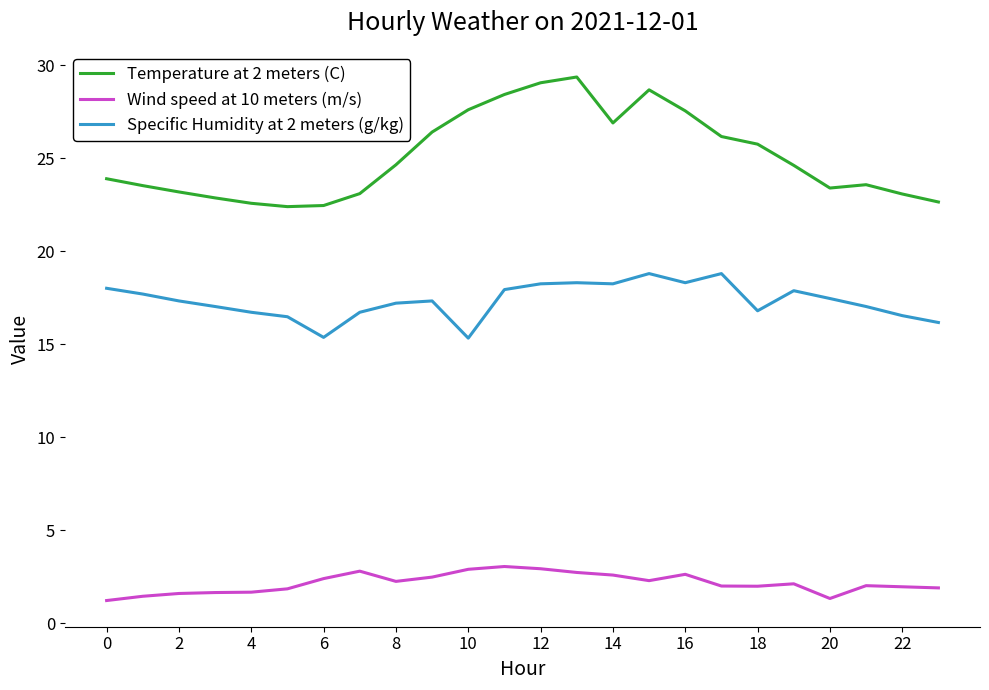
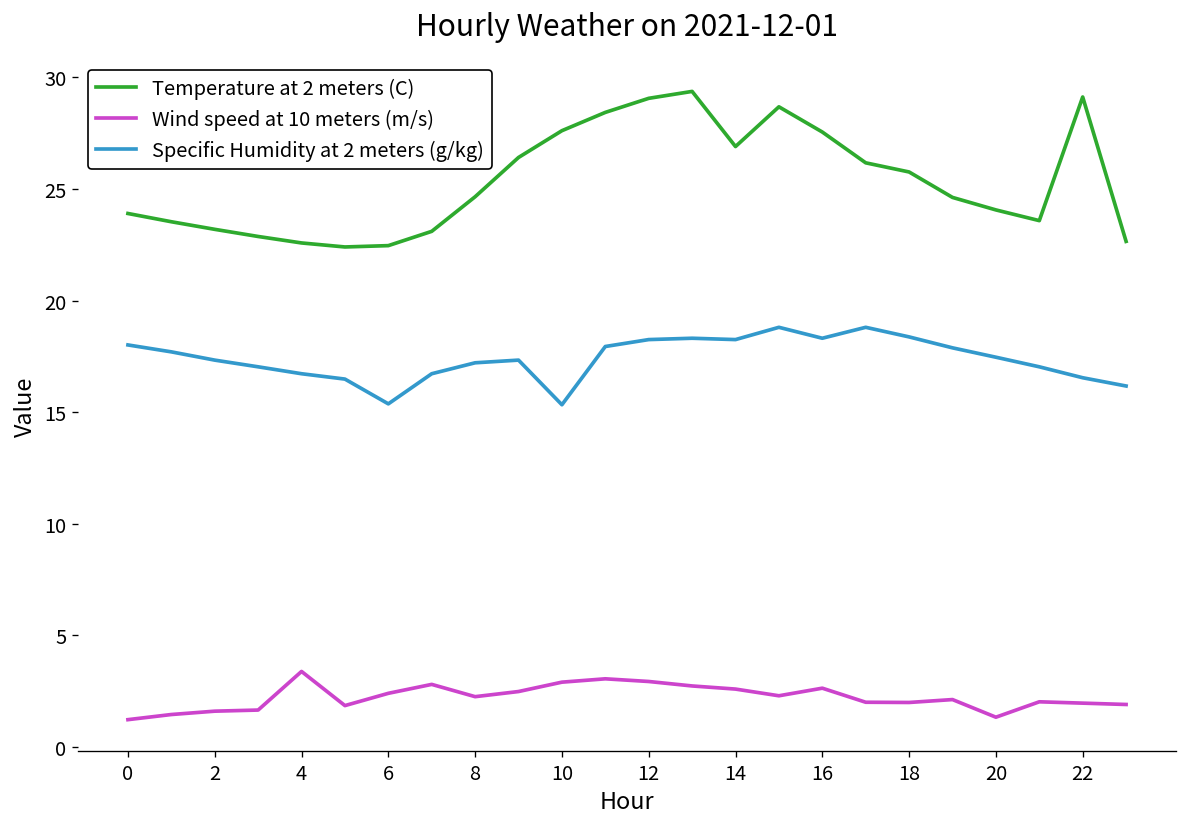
  {
    "Temperature at 2 meters (C)": {
      "0": 23.9,
      "2": 23.2,
      "4": 22.6,
      "6": 22.5,
      "8": 24.7,
      "10": 27.6,
      "12": 29.1,
      "14": 26.9,
      "16": 27.6,
      "18": 25.8,
-     "20": 23.4,
-     "22": 23.1
+     "20": 24.1,
+     "22": 29.1
    },
    "Wind speed at 10 meters (m/s)": {
      "0": 1.2,
      "2": 1.6,
-     "4": 1.7,
+     "4": 3.4,
      "6": 2.4,
      "8": 2.3,
      "10": 2.9,
      "12": 2.9,
      "14": 2.6,
      "16": 2.6,
      "18": 2.0,
      "20": 1.3,
      "22": 2.0
    },
    "Specific Humidity at 2 meters (g/kg)": {
      "0": 18.0,
      "2": 17.3,
      "4": 16.7,
      "6": 15.4,
      "8": 17.2,
      "10": 15.3,
      "12": 18.3,
      "14": 18.3,
      "16": 18.3,
-     "18": 16.8,
+     "18": 18.4,
      "20": 17.5,
      "22": 16.5
    }
  }
